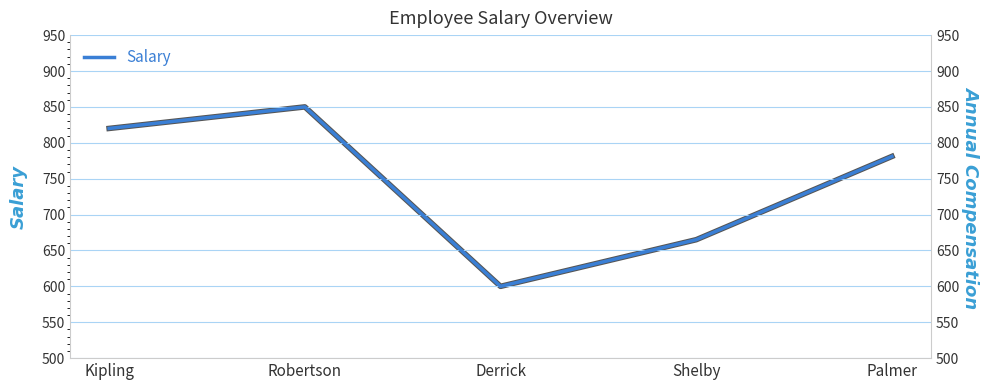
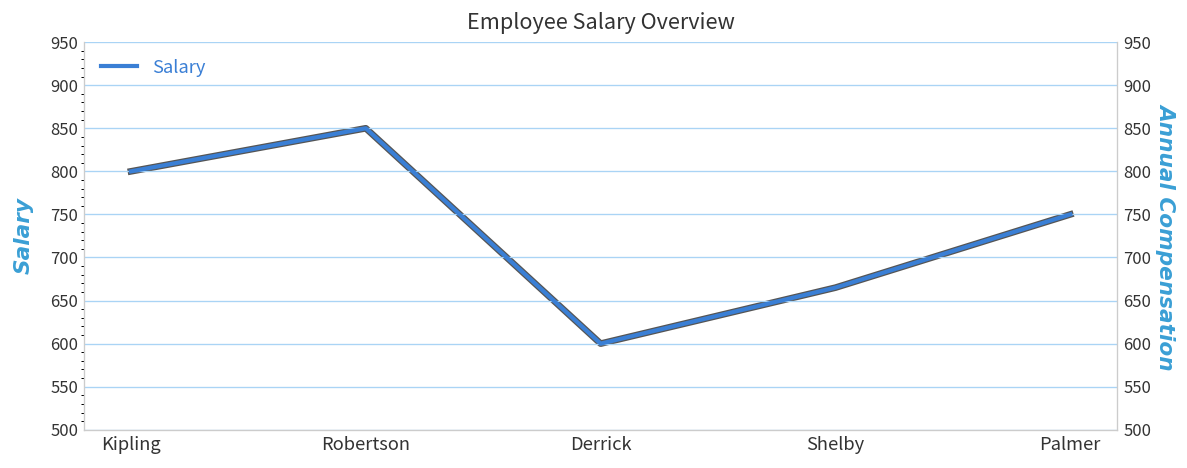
  {
-   "Kipling": 820,
+   "Kipling": 800,
    "Robertson": 850,
    "Derrick": 600,
    "Shelby": 670,
-   "Palmer": 780
+   "Palmer": 750
  }
